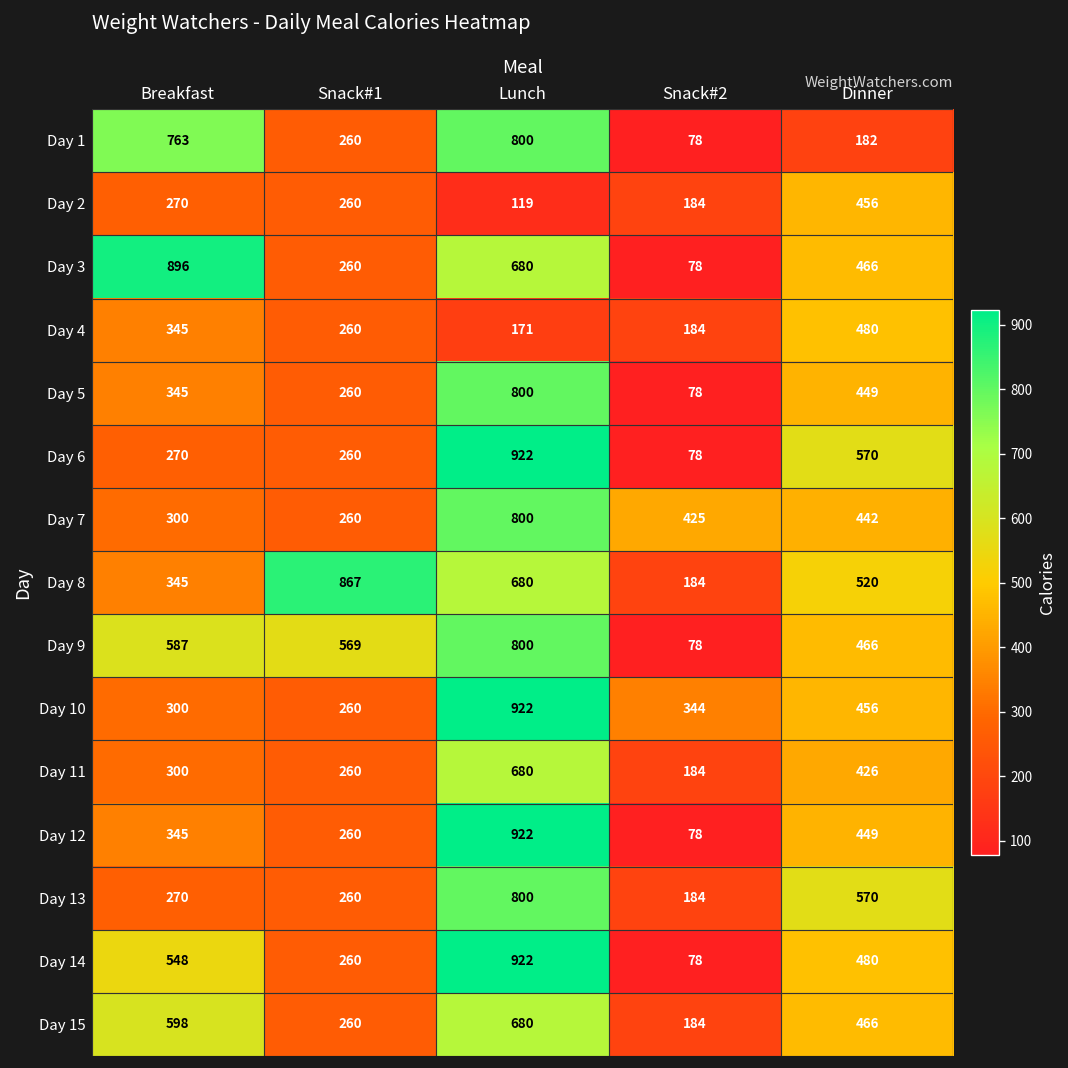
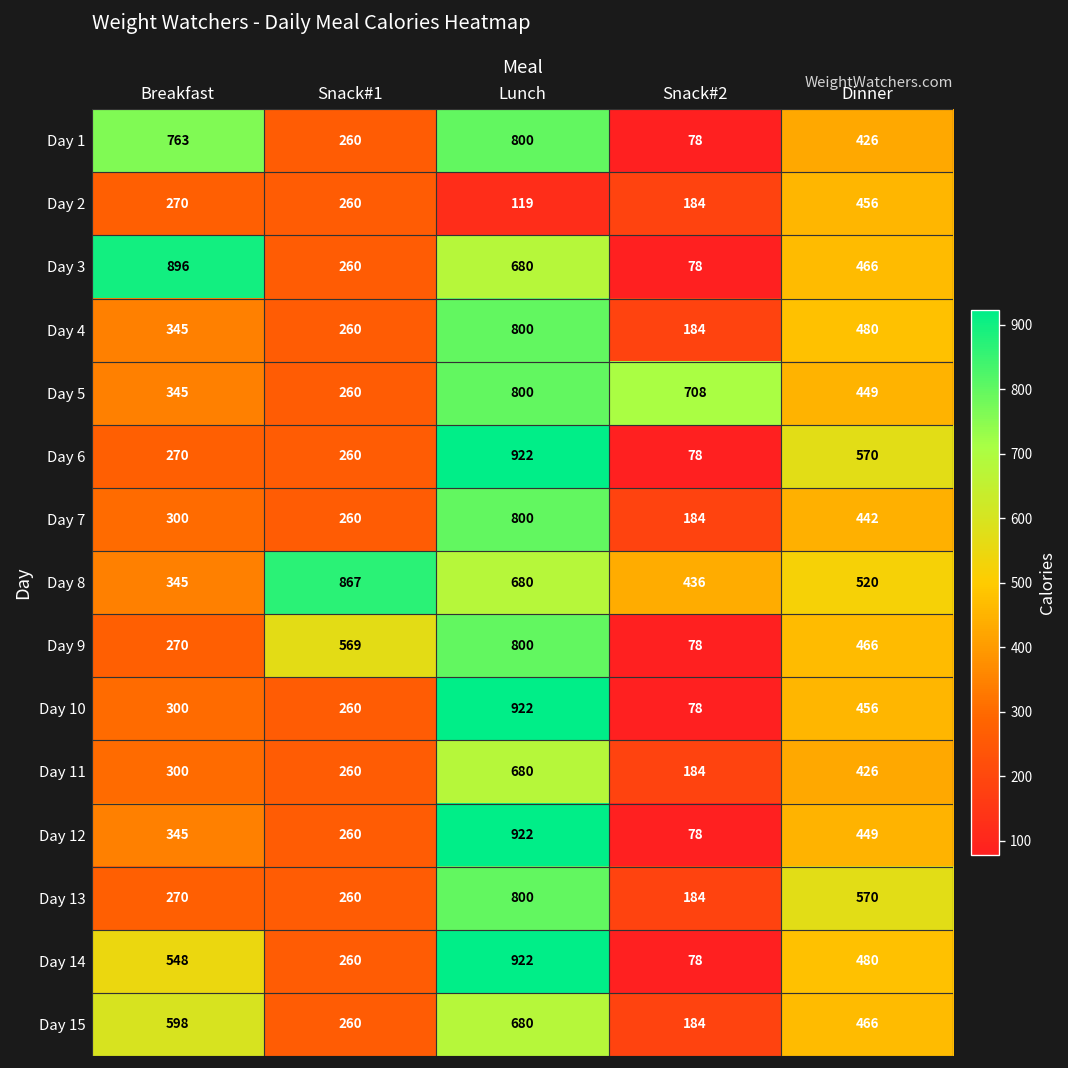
  {
    "Day 1": {
      "Breakfast": 763,
      "Snack#1": 260,
      "Lunch": 800,
      "Snack#2": 78,
-     "Dinner": 182
+     "Dinner": 426
    },
    "Day 2": {
      "Breakfast": 270,
      "Snack#1": 260,
      "Lunch": 119,
      "Snack#2": 184,
      "Dinner": 456
    },
    "Day 3": {
      "Breakfast": 896,
      "Snack#1": 260,
      "Lunch": 680,
      "Snack#2": 78,
      "Dinner": 466
    },
    "Day 4": {
      "Breakfast": 345,
      "Snack#1": 260,
-     "Lunch": 171,
+     "Lunch": 800,
      "Snack#2": 184,
      "Dinner": 480
    },
    "Day 5": {
      "Breakfast": 345,
      "Snack#1": 260,
      "Lunch": 800,
-     "Snack#2": 78,
+     "Snack#2": 708,
      "Dinner": 449
    },
    "Day 6": {
      "Breakfast": 270,
      "Snack#1": 260,
      "Lunch": 922,
      "Snack#2": 78,
      "Dinner": 570
    },
    "Day 7": {
      "Breakfast": 300,
      "Snack#1": 260,
      "Lunch": 800,
-     "Snack#2": 425,
+     "Snack#2": 184,
      "Dinner": 442
    },
    "Day 8": {
      "Breakfast": 345,
      "Snack#1": 867,
      "Lunch": 680,
-     "Snack#2": 184,
+     "Snack#2": 436,
      "Dinner": 520
    },
    "Day 9": {
-     "Breakfast": 587,
+     "Breakfast": 270,
      "Snack#1": 569,
      "Lunch": 800,
      "Snack#2": 78,
      "Dinner": 466
    },
    "Day 10": {
      "Breakfast": 300,
      "Snack#1": 260,
      "Lunch": 922,
-     "Snack#2": 344,
+     "Snack#2": 78,
      "Dinner": 456
    },
    "Day 11": {
      "Breakfast": 300,
      "Snack#1": 260,
      "Lunch": 680,
      "Snack#2": 184,
      "Dinner": 426
    },
    "Day 12": {
      "Breakfast": 345,
      "Snack#1": 260,
      "Lunch": 922,
      "Snack#2": 78,
      "Dinner": 449
    },
    "Day 13": {
      "Breakfast": 270,
      "Snack#1": 260,
      "Lunch": 800,
      "Snack#2": 184,
      "Dinner": 570
    },
    "Day 14": {
      "Breakfast": 548,
      "Snack#1": 260,
      "Lunch": 922,
      "Snack#2": 78,
      "Dinner": 480
    },
    "Day 15": {
      "Breakfast": 598,
      "Snack#1": 260,
      "Lunch": 680,
      "Snack#2": 184,
      "Dinner": 466
    }
  }
